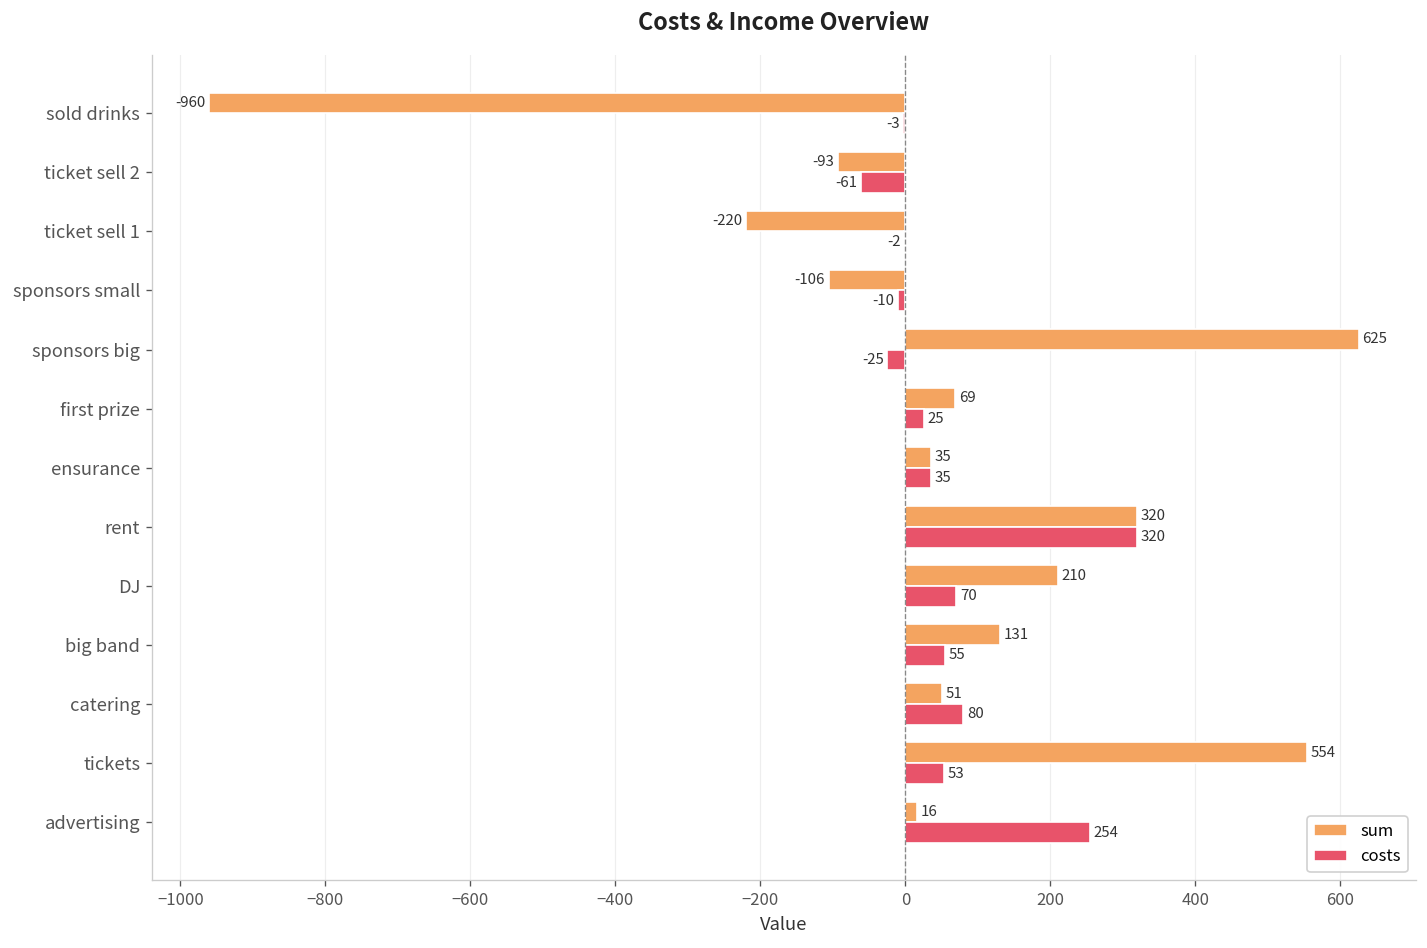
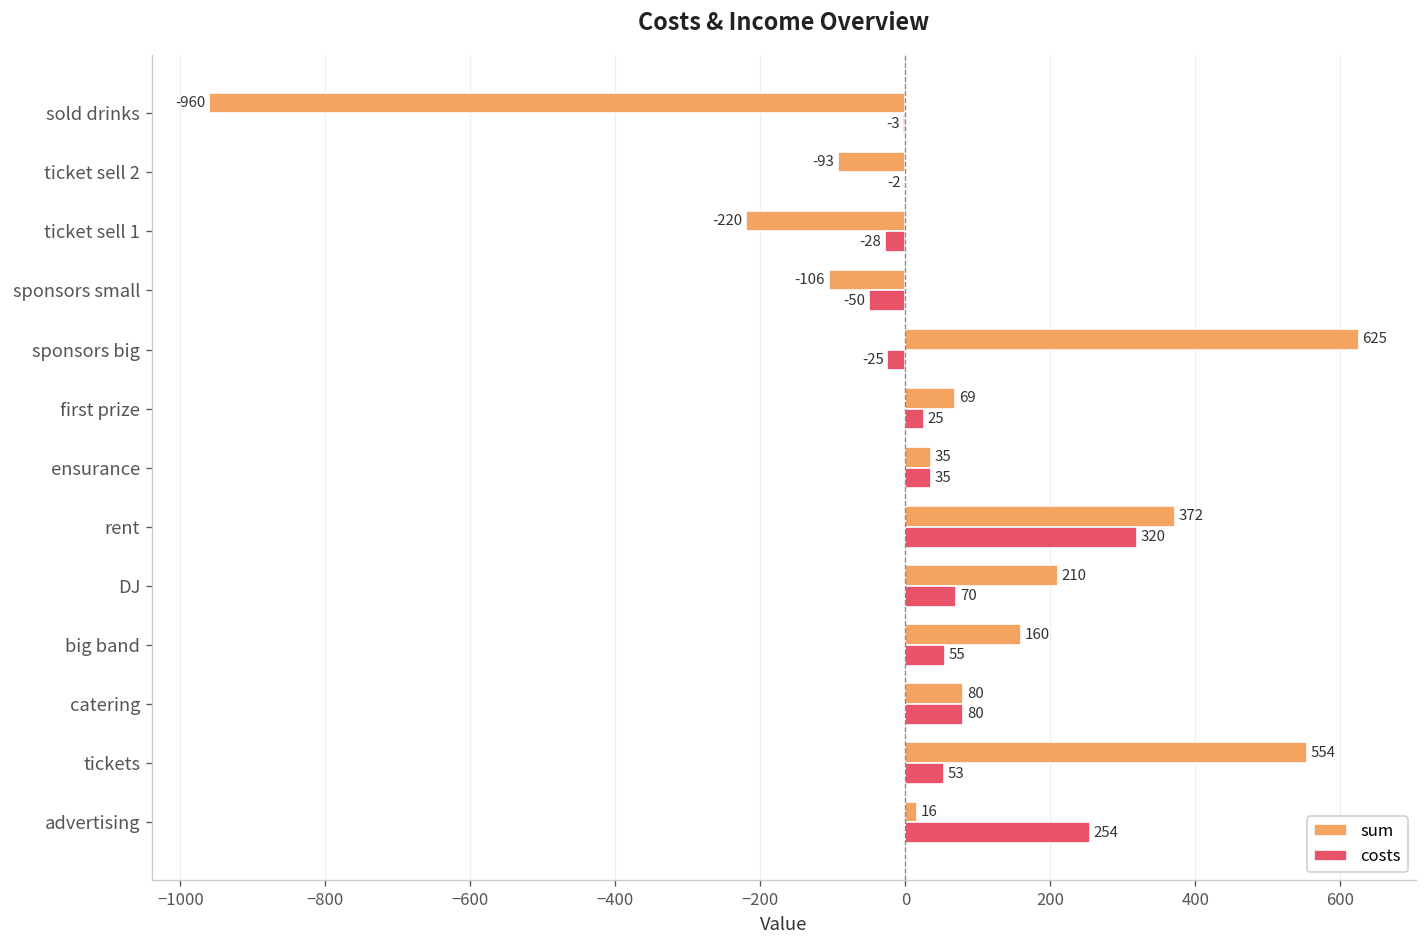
  {
    "sum": {
      "sold drinks": -960,
      "ticket sell 2": -93,
      "ticket sell 1": -220,
      "sponsors small": -106,
      "sponsors big": 625,
      "first prize": 69,
      "ensurance": 35,
-     "rent": 320,
+     "rent": 372,
      "DJ": 210,
-     "big band": 131,
-     "catering": 51,
+     "big band": 160,
+     "catering": 80,
      "tickets": 554,
      "advertising": 16
    },
    "costs": {
      "sold drinks": -3,
-     "ticket sell 2": -61,
-     "ticket sell 1": -2,
-     "sponsors small": -10,
+     "ticket sell 2": -2,
+     "ticket sell 1": -28,
+     "sponsors small": -50,
      "sponsors big": -25,
      "first prize": 25,
      "ensurance": 35,
      "rent": 320,
      "DJ": 70,
      "big band": 55,
      "catering": 80,
      "tickets": 53,
      "advertising": 254
    }
  }
